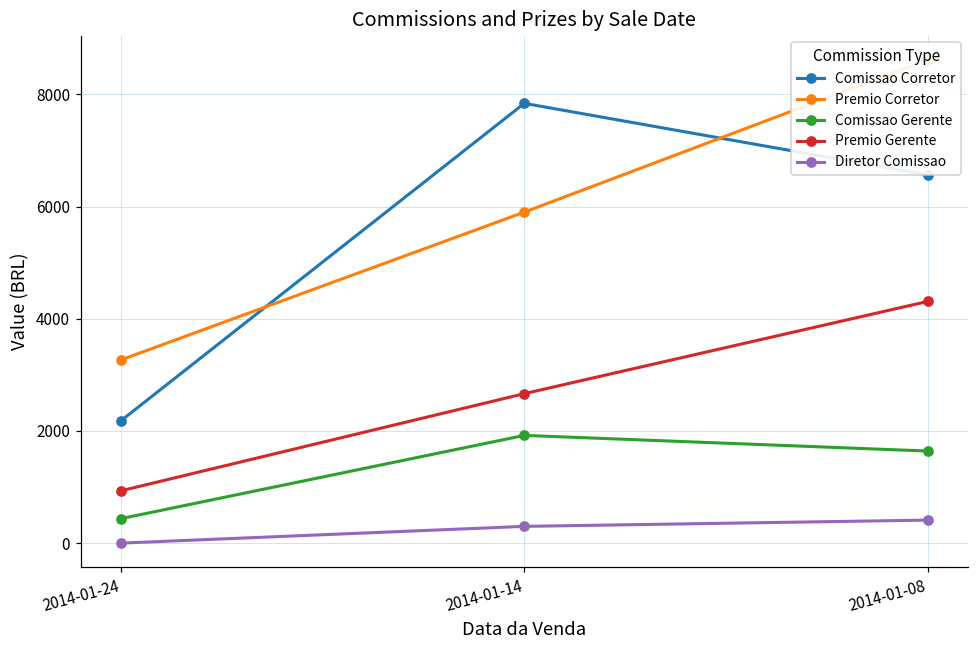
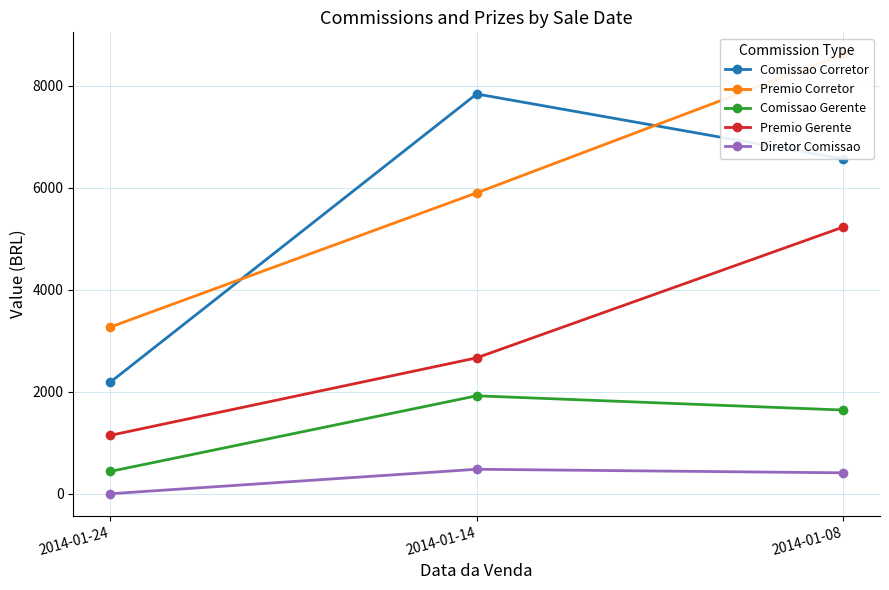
  {
    "Comissao Corretor": {
      "2014-01-24": 2200,
      "2014-01-14": 7800,
      "2014-01-08": 6600
    },
    "Premio Corretor": {
      "2014-01-24": 3300,
      "2014-01-14": 5900
    },
    "Comissao Gerente": {
      "2014-01-24": 400,
      "2014-01-14": 1900,
      "2014-01-08": 1600
    },
    "Premio Gerente": {
-     "2014-01-24": 900,
+     "2014-01-24": 1100,
      "2014-01-14": 2700,
-     "2014-01-08": 4300
+     "2014-01-08": 5200
    },
    "Diretor Comissao": {
      "2014-01-24": 0,
-     "2014-01-14": 300,
+     "2014-01-14": 500,
      "2014-01-08": 400
    }
  }
